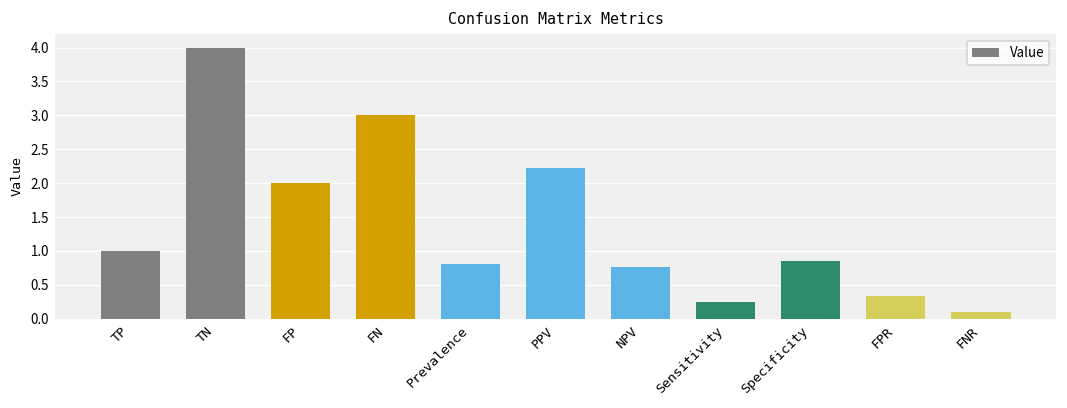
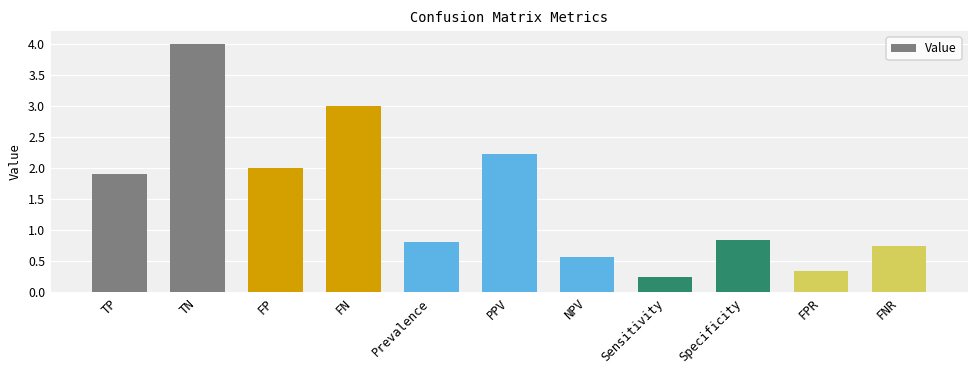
  {
-   "TP": 1.0,
+   "TP": 1.9,
    "TN": 4.0,
    "FP": 2.0,
    "FN": 3.0,
    "Prevalence": 0.8,
    "PPV": 2.2,
-   "NPV": 0.8,
+   "NPV": 0.6,
    "Sensitivity": 0.3,
    "Specificity": 0.8,
    "FPR": 0.3,
-   "FNR": 0.1
+   "FNR": 0.8
  }
